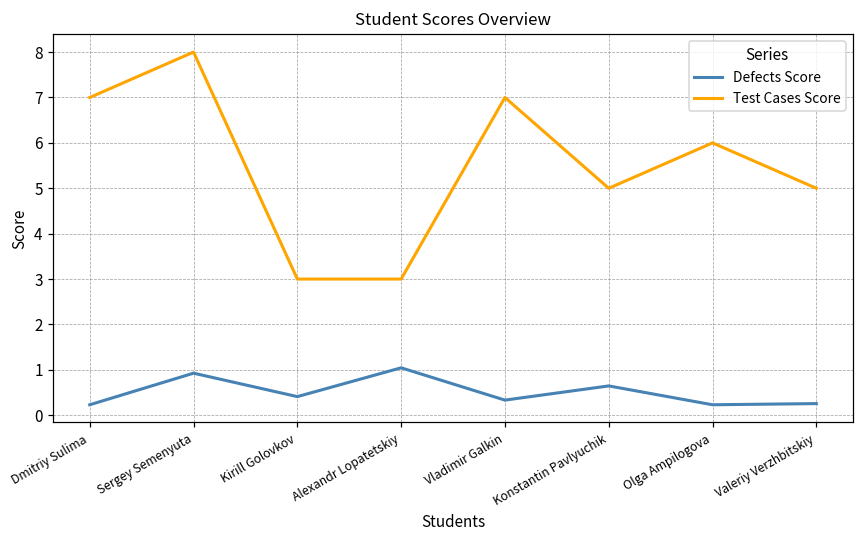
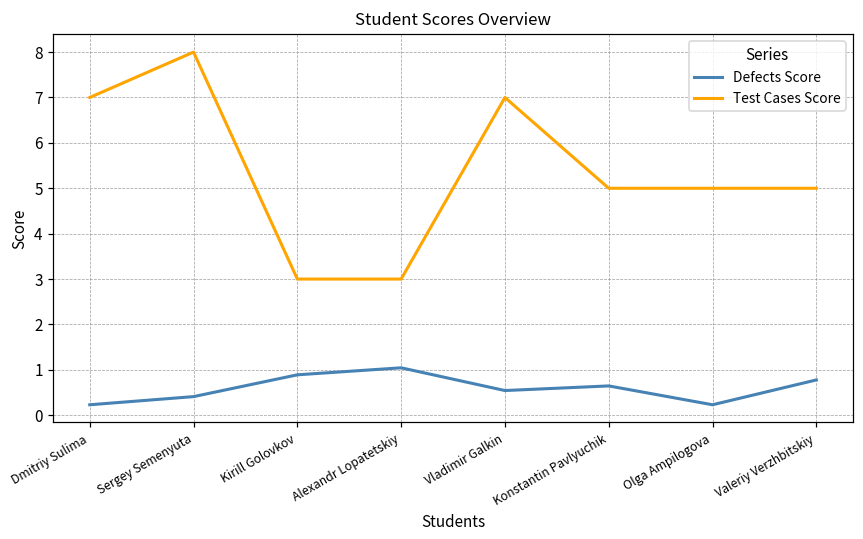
  {
    "Defects Score": {
      "Dmitriy Sulima": 0.2,
-     "Sergey Semenyuta": 0.9,
-     "Kirill Golovkov": 0.4,
+     "Sergey Semenyuta": 0.4,
+     "Kirill Golovkov": 0.9,
      "Alexandr Lopatetskiy": 1.0,
-     "Vladimir Galkin": 0.3,
+     "Vladimir Galkin": 0.5,
      "Konstantin Pavlyuchik": 0.6,
      "Olga Ampilogova": 0.2,
-     "Valeriy Verzhbitskiy": 0.3
+     "Valeriy Verzhbitskiy": 0.8
    },
    "Test Cases Score": {
      "Dmitriy Sulima": 7,
      "Sergey Semenyuta": 8,
      "Kirill Golovkov": 3,
      "Alexandr Lopatetskiy": 3,
      "Vladimir Galkin": 7,
      "Konstantin Pavlyuchik": 5,
-     "Olga Ampilogova": 6,
+     "Olga Ampilogova": 5,
      "Valeriy Verzhbitskiy": 5
    }
  }
